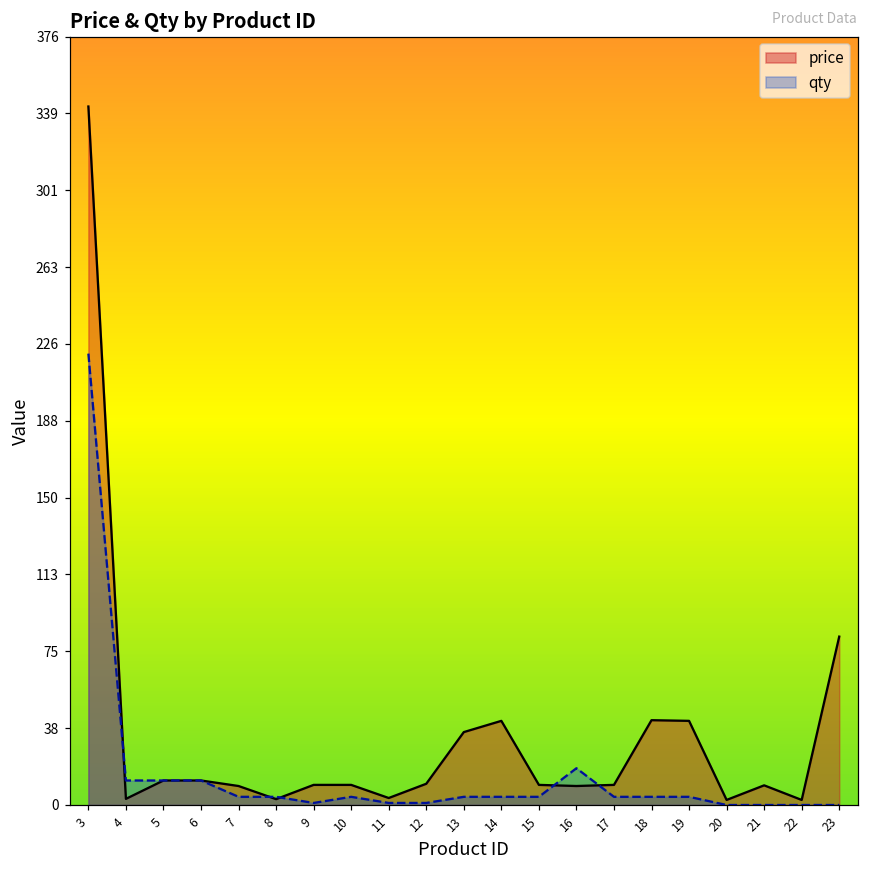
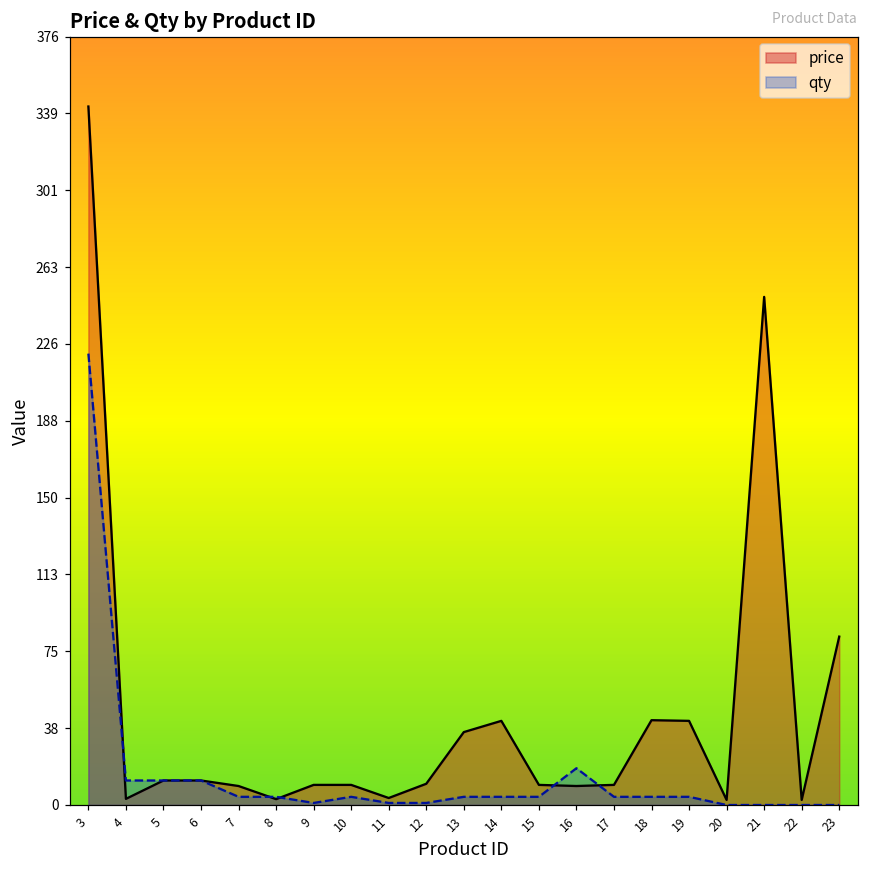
  {
    "price": {
      "3": 342,
      "4": 3,
      "7": 9,
      "9": 10,
      "10": 10,
      "11": 3,
      "12": 10,
      "13": 36,
      "14": 41,
      "15": 10,
      "16": 9,
      "17": 10,
      "18": 42,
      "19": 41,
      "20": 2,
-     "21": 10,
+     "21": 249,
      "22": 2,
      "23": 82
    },
    "qty": {
      "3": 221,
      "4": 12,
      "7": 4,
      "9": 1,
      "10": 4,
      "11": 1,
      "12": 1,
      "13": 4,
      "14": 4,
      "15": 4,
      "16": 18,
      "17": 4,
      "18": 4,
      "19": 4,
      "20": 0,
      "21": 0,
      "22": 0,
      "23": 0
    }
  }
